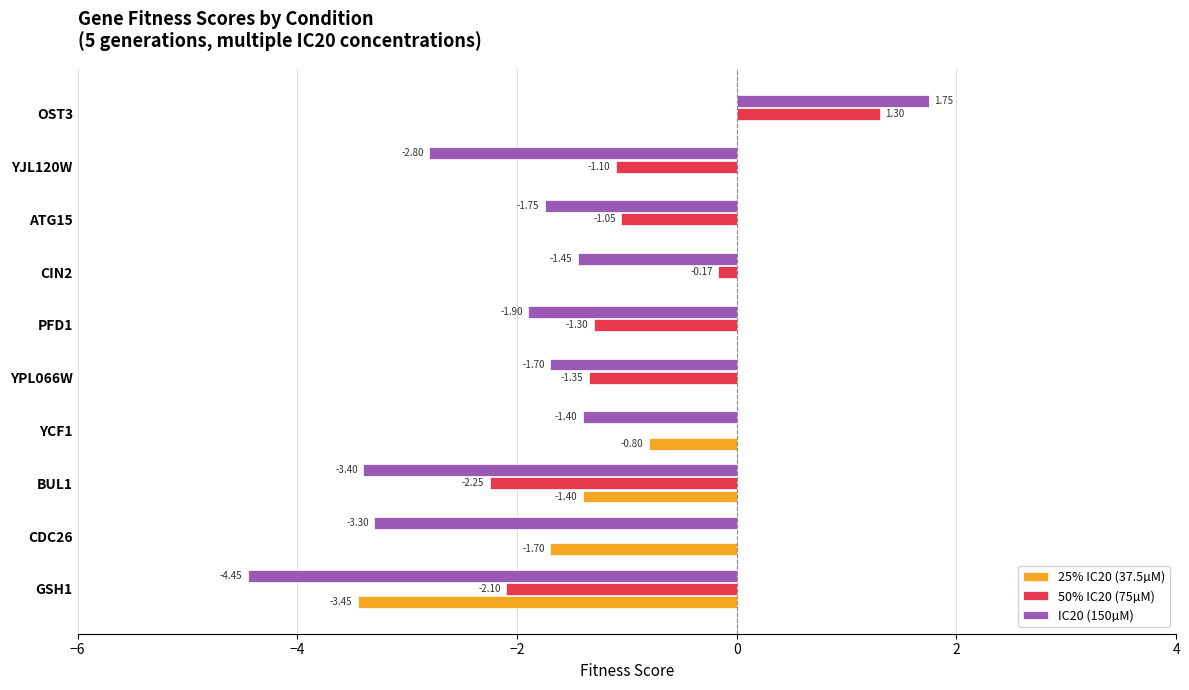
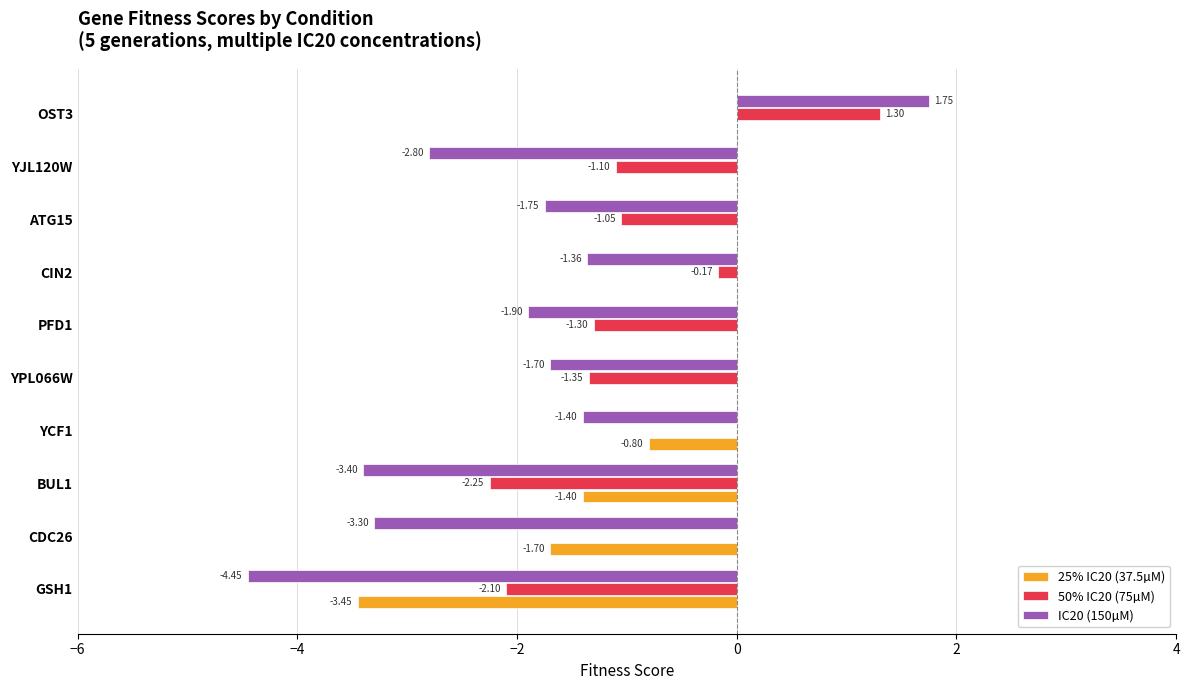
  {
    "25% IC20 (37.5µM)": {
      "YCF1": -0.80,
      "BUL1": -1.40,
      "CDC26": -1.70,
      "GSH1": -3.45
    },
    "50% IC20 (75µM)": {
      "OST3": 1.30,
      "YJL120W": -1.10,
      "ATG15": -1.05,
      "CIN2": -0.17,
      "PFD1": -1.30,
      "YPL066W": -1.35,
      "BUL1": -2.25,
      "GSH1": -2.10
    },
    "IC20 (150µM)": {
      "OST3": 1.75,
      "YJL120W": -2.80,
      "ATG15": -1.75,
-     "CIN2": -1.45,
+     "CIN2": -1.36,
      "PFD1": -1.90,
      "YPL066W": -1.70,
      "YCF1": -1.40,
      "BUL1": -3.40,
      "CDC26": -3.30,
      "GSH1": -4.45
    }
  }
